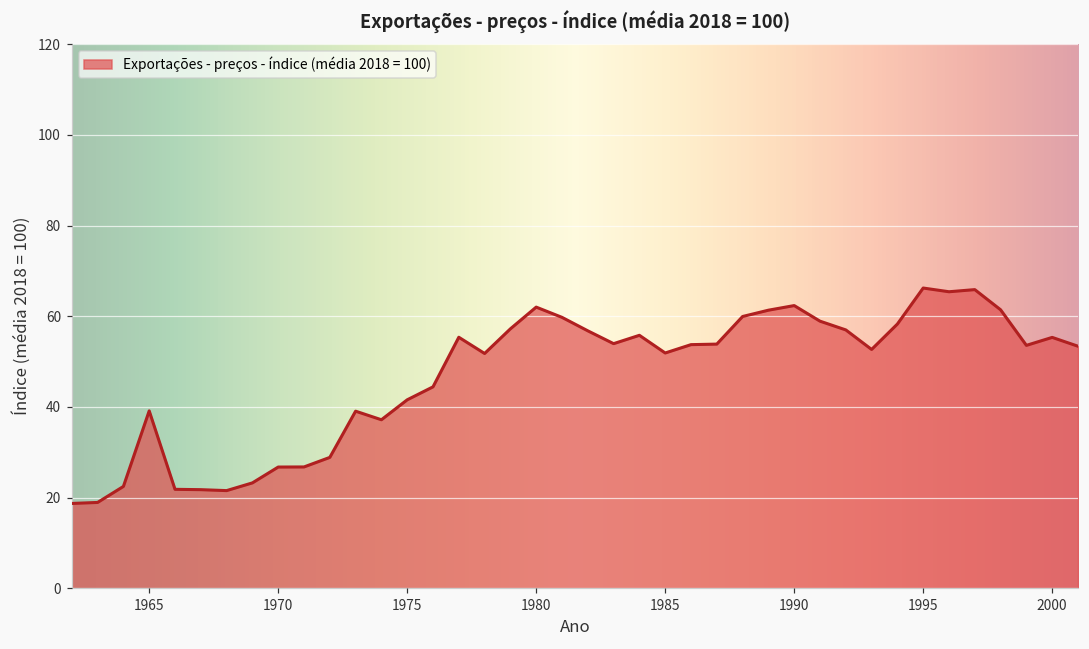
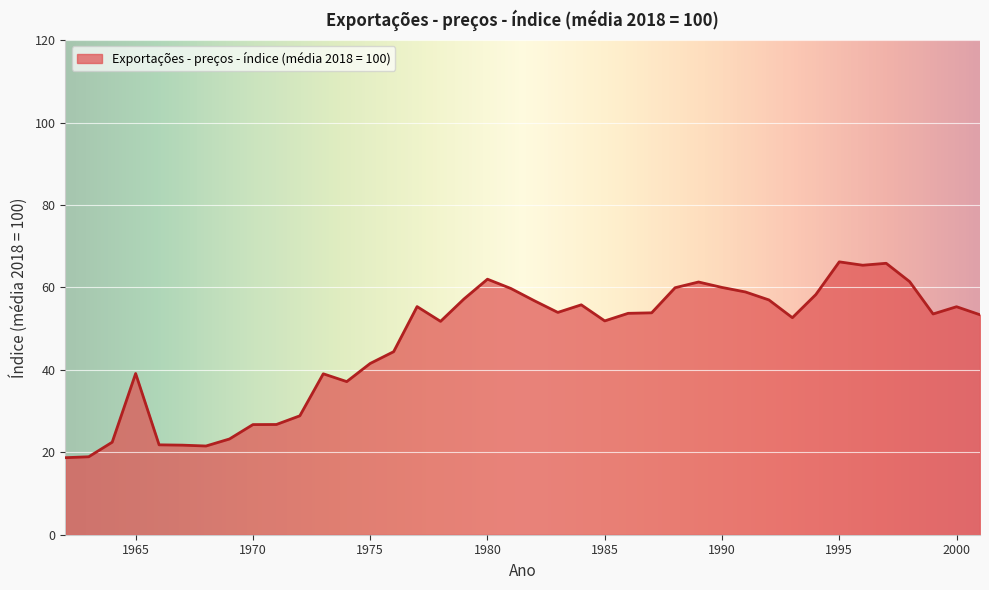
  {
    "1965": 39,
    "1970": 27,
    "1975": 42,
    "1980": 62,
    "1985": 52,
-   "1990": 62,
+   "1990": 60,
    "1995": 66,
    "2000": 55
  }
